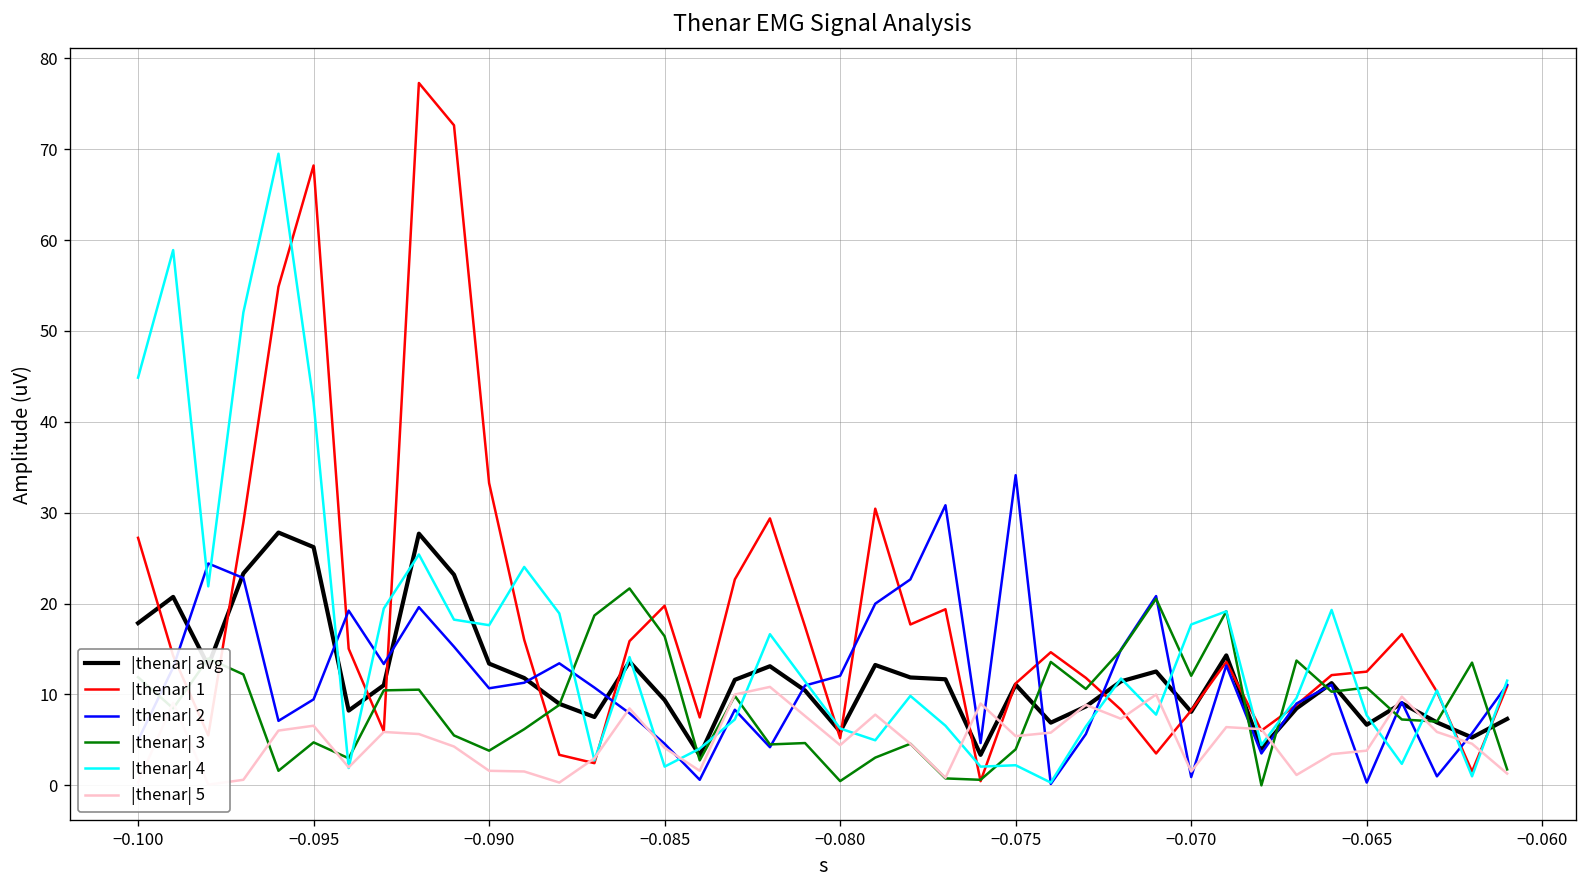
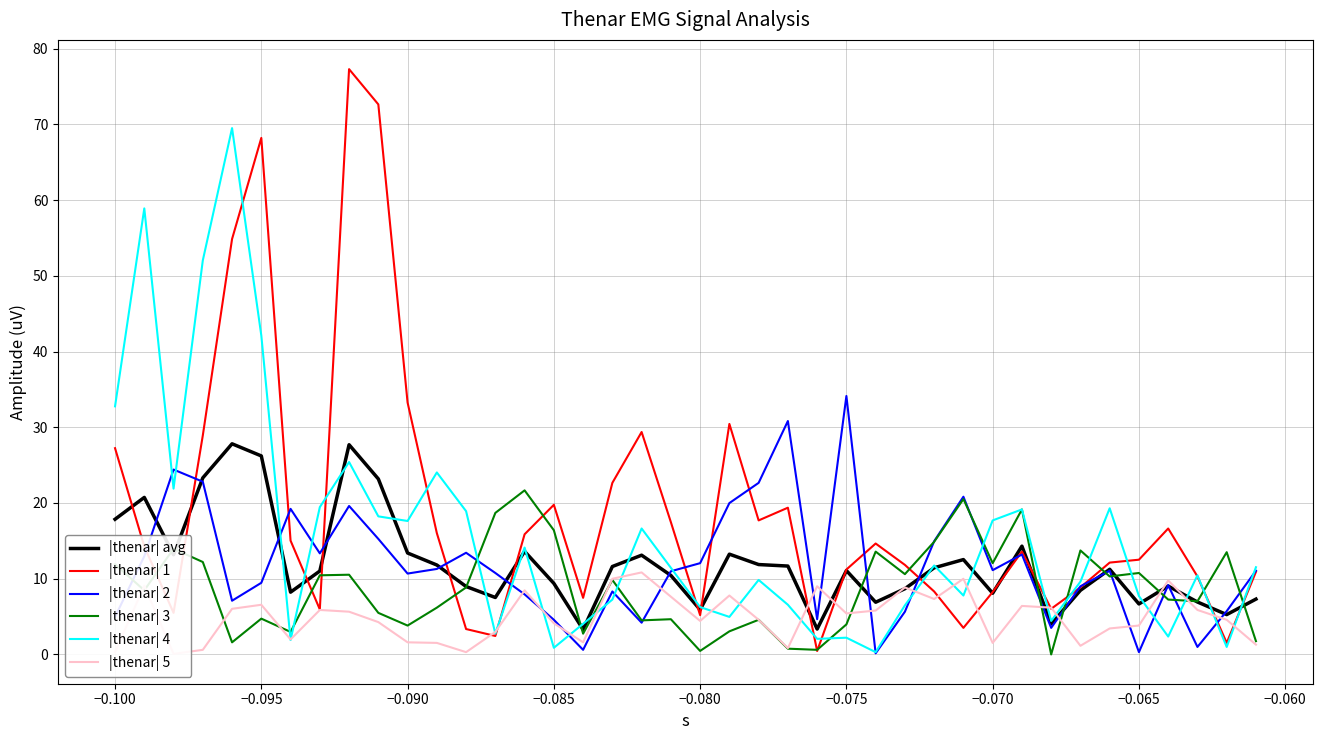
  {
    "|thenar| avg": {
      "−0.100": 18,
      "−0.095": 26,
      "−0.090": 13,
      "−0.085": 9,
      "−0.080": 6,
      "−0.065": 7
    },
    "|thenar| 1": {
      "−0.100": 27,
      "−0.095": 68,
      "−0.090": 33,
      "−0.085": 20,
      "−0.080": 5,
      "−0.065": 13
    },
    "|thenar| 2": {
      "−0.095": 9,
      "−0.090": 11,
      "−0.085": 5,
      "−0.080": 12,
      "−0.075": 34,
-     "−0.070": 1,
+     "−0.070": 11,
      "−0.065": 0
    },
    "|thenar| 3": {
      "−0.095": 5,
      "−0.090": 4,
      "−0.085": 16,
      "−0.080": 0,
      "−0.075": 4,
      "−0.070": 12,
      "−0.065": 11
    },
    "|thenar| 4": {
-     "−0.100": 45,
+     "−0.100": 33,
      "−0.095": 42,
      "−0.090": 18,
-     "−0.085": 2,
+     "−0.085": 1,
      "−0.080": 6,
      "−0.075": 2,
      "−0.070": 18,
      "−0.065": 8
    },
    "|thenar| 5": {
      "−0.095": 7,
      "−0.090": 2,
      "−0.085": 4,
      "−0.080": 4,
      "−0.075": 5,
      "−0.070": 2,
      "−0.065": 4
    }
  }
